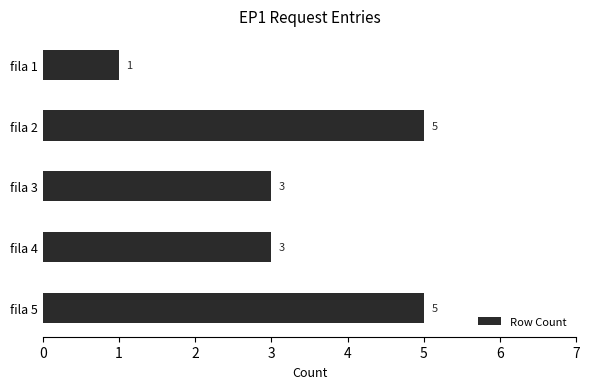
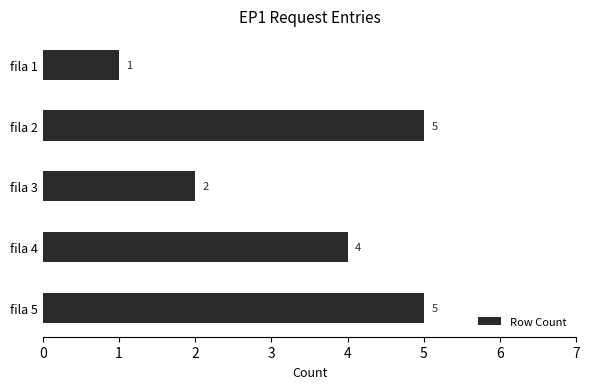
  {
    "fila 1": 1,
    "fila 2": 5,
-   "fila 3": 3,
-   "fila 4": 3,
+   "fila 3": 2,
+   "fila 4": 4,
    "fila 5": 5
  }
